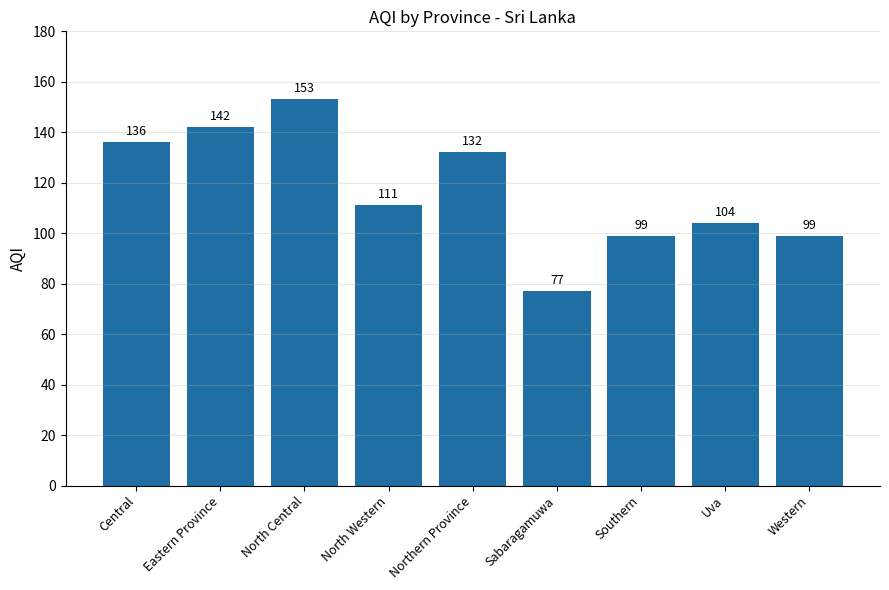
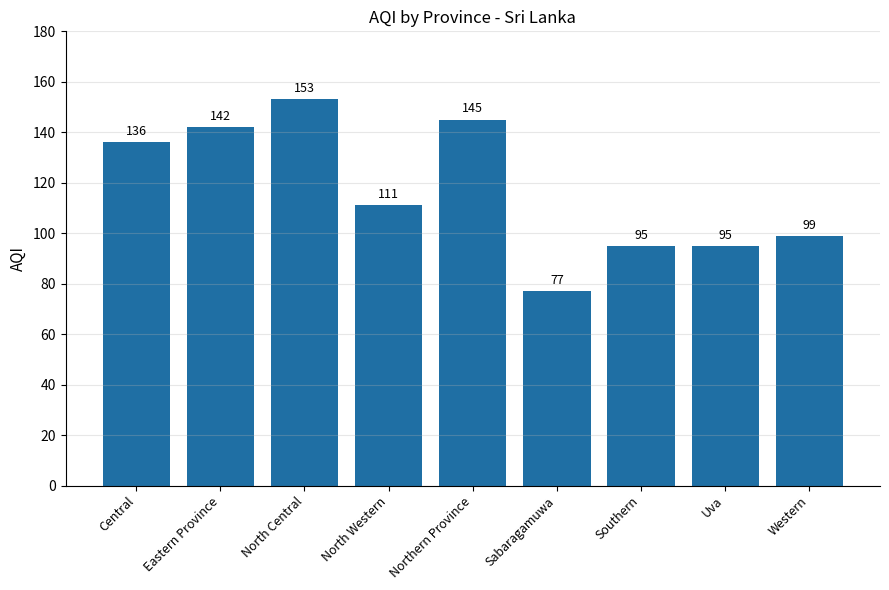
  {
    "Central": 136,
    "Eastern Province": 142,
    "North Central": 153,
    "North Western": 111,
-   "Northern Province": 132,
+   "Northern Province": 145,
    "Sabaragamuwa": 77,
-   "Southern": 99,
-   "Uva": 104,
+   "Southern": 95,
+   "Uva": 95,
    "Western": 99
  }
